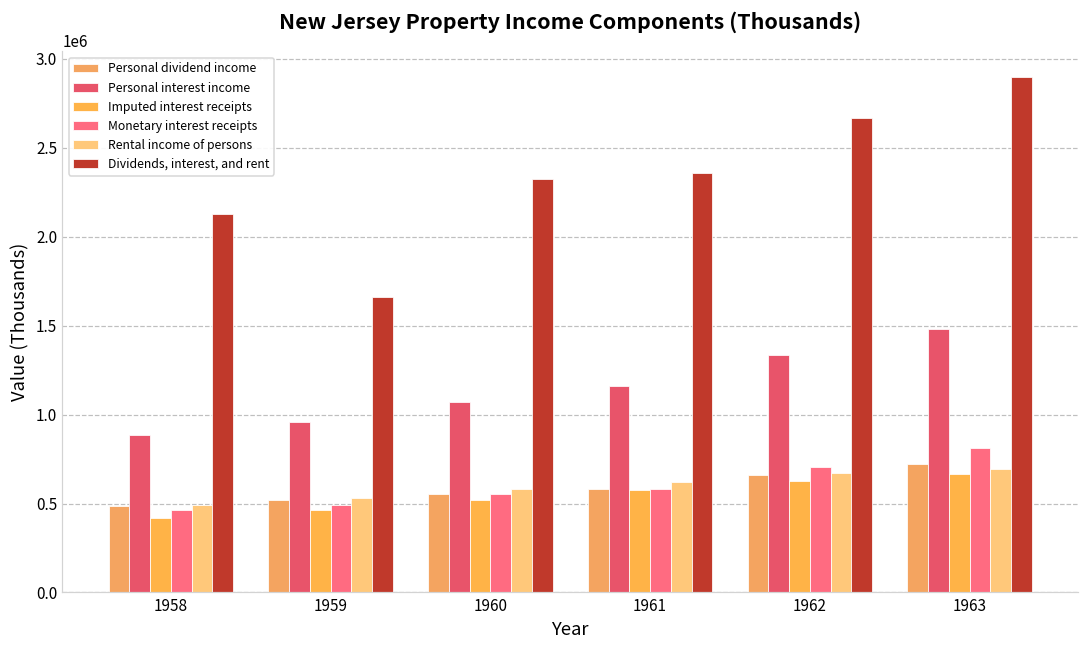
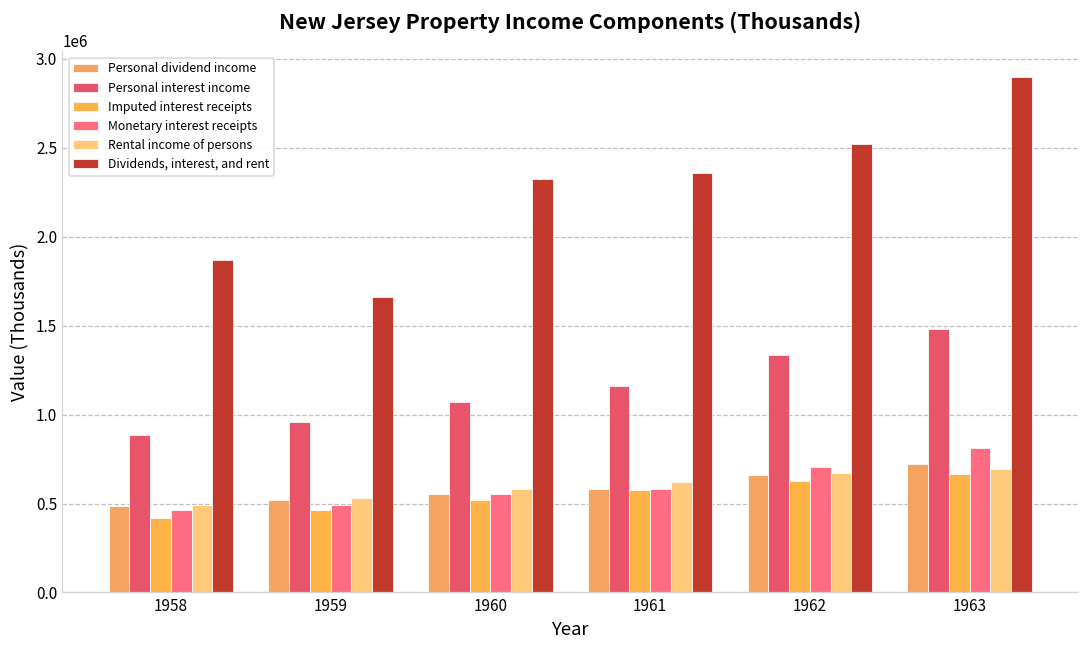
  {
    "Dividends, interest, and rent": {
-     "1958": 2130000,
+     "1958": 1870000,
      "1959": 1660000,
      "1960": 2320000,
      "1961": 2360000,
-     "1962": 2670000,
+     "1962": 2520000,
      "1963": 2900000
    }
  }
